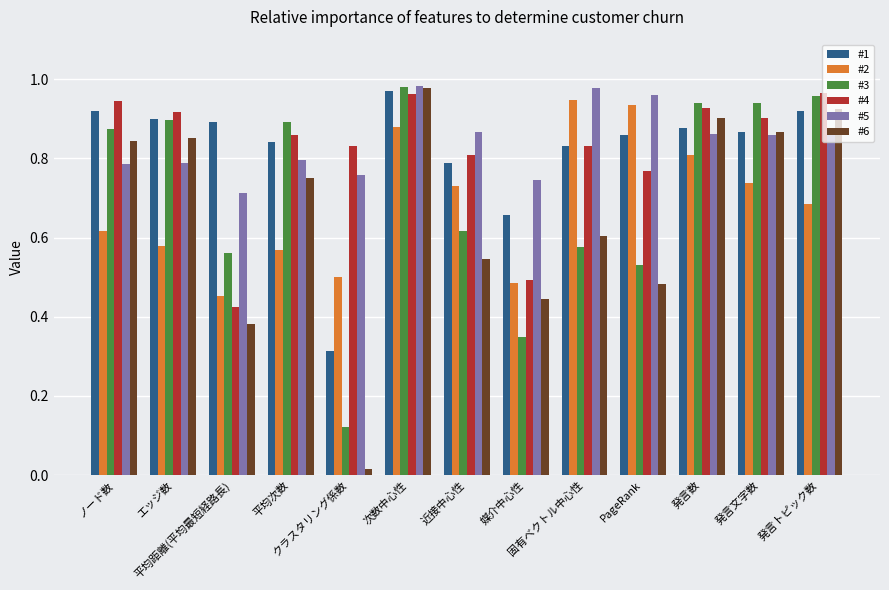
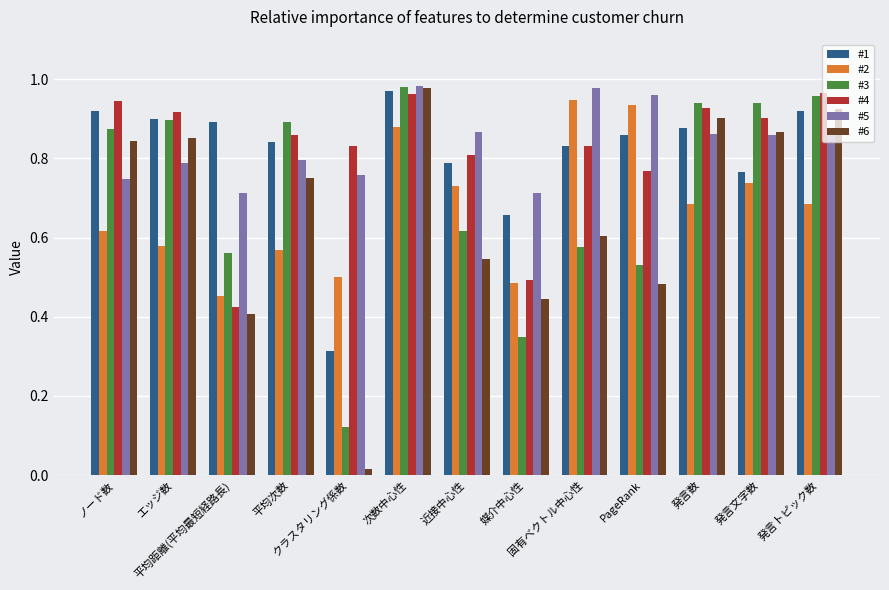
  {
    "#1": {
      "ノード数": 0.92,
      "エッジ数": 0.90,
      "平均距離(平均最短経路長)": 0.89,
      "平均次数": 0.84,
      "クラスタリング係数": 0.31,
      "次数中心性": 0.97,
      "近接中心性": 0.79,
      "媒介中心性": 0.66,
      "固有ベクトル中心性": 0.83,
      "PageRank": 0.86,
      "発言数": 0.88,
-     "発言文字数": 0.87,
+     "発言文字数": 0.77,
      "発言トピック数": 0.92
    },
    "#2": {
      "ノード数": 0.62,
      "エッジ数": 0.58,
      "平均距離(平均最短経路長)": 0.45,
      "平均次数": 0.57,
      "クラスタリング係数": 0.50,
      "次数中心性": 0.88,
      "近接中心性": 0.73,
      "媒介中心性": 0.48,
      "固有ベクトル中心性": 0.95,
      "PageRank": 0.93,
-     "発言数": 0.81,
+     "発言数": 0.68,
      "発言文字数": 0.74,
      "発言トピック数": 0.68
    },
    "#3": {
      "ノード数": 0.87,
      "エッジ数": 0.90,
      "平均距離(平均最短経路長)": 0.56,
      "平均次数": 0.89,
      "クラスタリング係数": 0.12,
      "次数中心性": 0.98,
      "近接中心性": 0.62,
      "媒介中心性": 0.35,
      "固有ベクトル中心性": 0.58,
      "PageRank": 0.53,
      "発言数": 0.94,
      "発言文字数": 0.94,
      "発言トピック数": 0.96
    },
    "#4": {
      "ノード数": 0.95,
      "エッジ数": 0.92,
      "平均距離(平均最短経路長)": 0.43,
      "平均次数": 0.86,
      "クラスタリング係数": 0.83,
      "次数中心性": 0.96,
      "近接中心性": 0.81,
      "媒介中心性": 0.49,
      "固有ベクトル中心性": 0.83,
      "PageRank": 0.77,
      "発言数": 0.93,
      "発言文字数": 0.90
    },
    "#5": {
-     "ノード数": 0.79,
+     "ノード数": 0.75,
      "エッジ数": 0.79,
      "平均距離(平均最短経路長)": 0.71,
      "平均次数": 0.80,
      "クラスタリング係数": 0.76,
      "次数中心性": 0.98,
      "近接中心性": 0.87,
-     "媒介中心性": 0.75,
+     "媒介中心性": 0.71,
      "固有ベクトル中心性": 0.98,
      "PageRank": 0.96,
      "発言数": 0.86,
      "発言文字数": 0.86
    },
    "#6": {
      "ノード数": 0.85,
      "エッジ数": 0.85,
-     "平均距離(平均最短経路長)": 0.38,
+     "平均距離(平均最短経路長)": 0.41,
      "平均次数": 0.75,
      "クラスタリング係数": 0.01,
      "次数中心性": 0.98,
      "近接中心性": 0.54,
      "媒介中心性": 0.44,
      "固有ベクトル中心性": 0.60,
      "PageRank": 0.48,
      "発言数": 0.90,
      "発言文字数": 0.87
    }
  }
